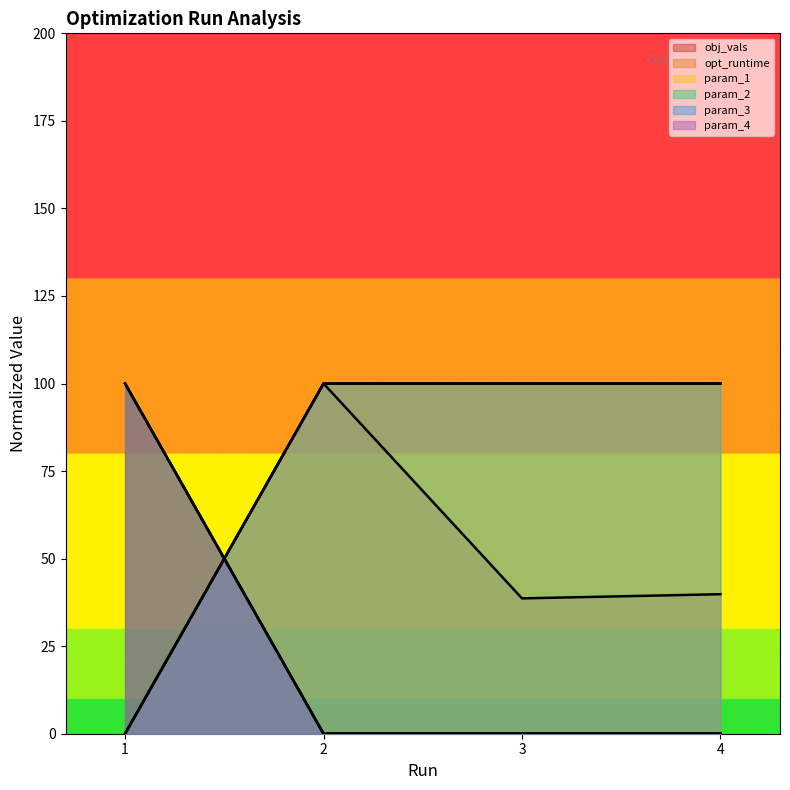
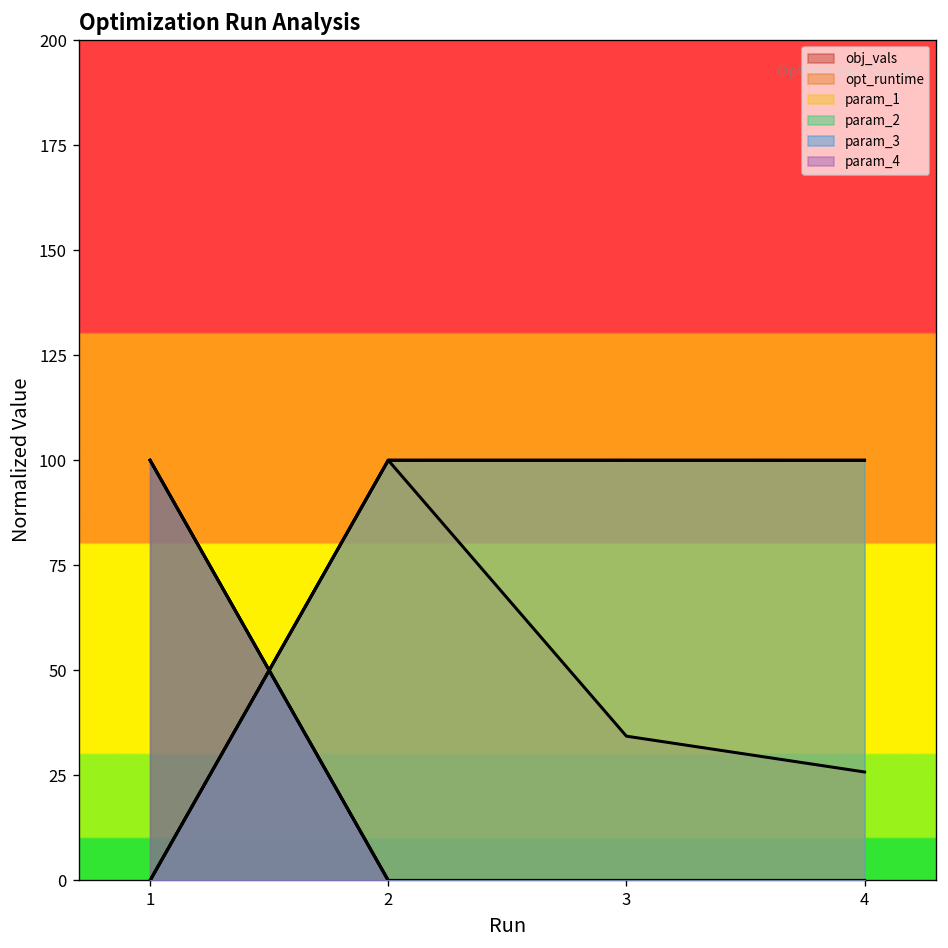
  {
    "param_4": {
      "1": 100,
      "2": 0,
      "3": 0,
      "4": 0
    },
    "opt_runtime": {
-     "3": 39,
-     "4": 40
+     "3": 34,
+     "4": 26
    },
    "param_3": {
      "3": 100,
      "4": 100
    }
  }
